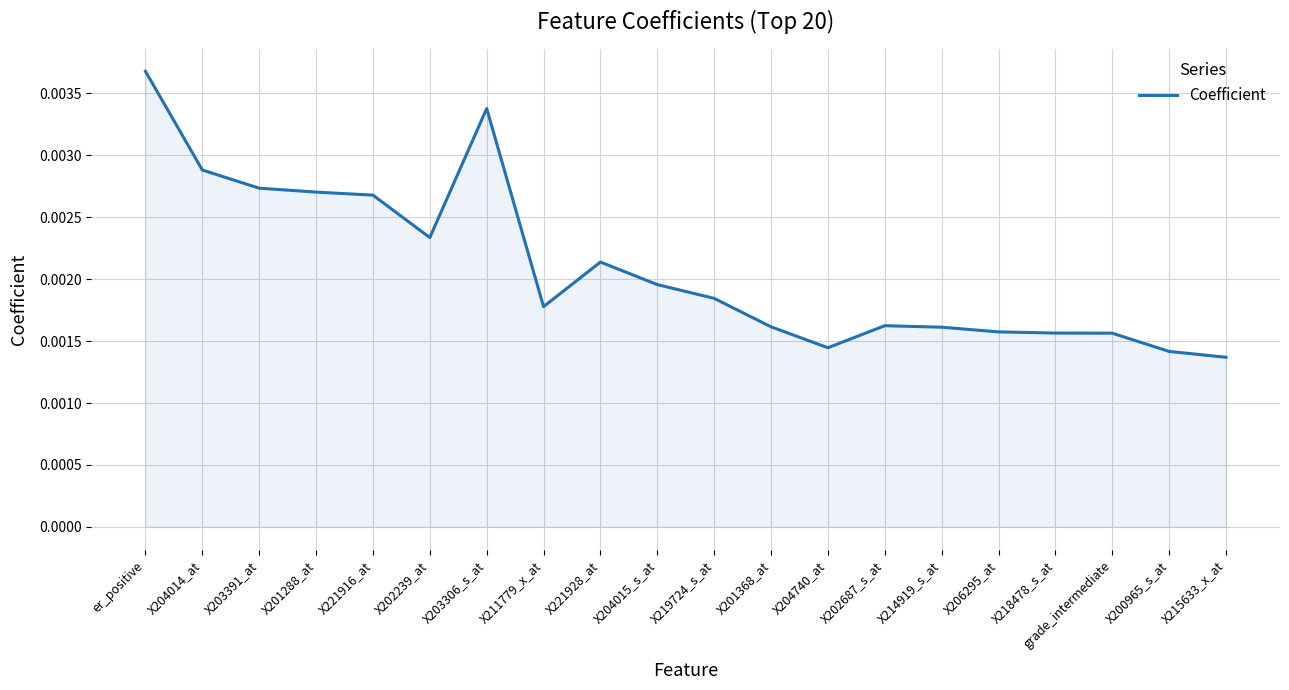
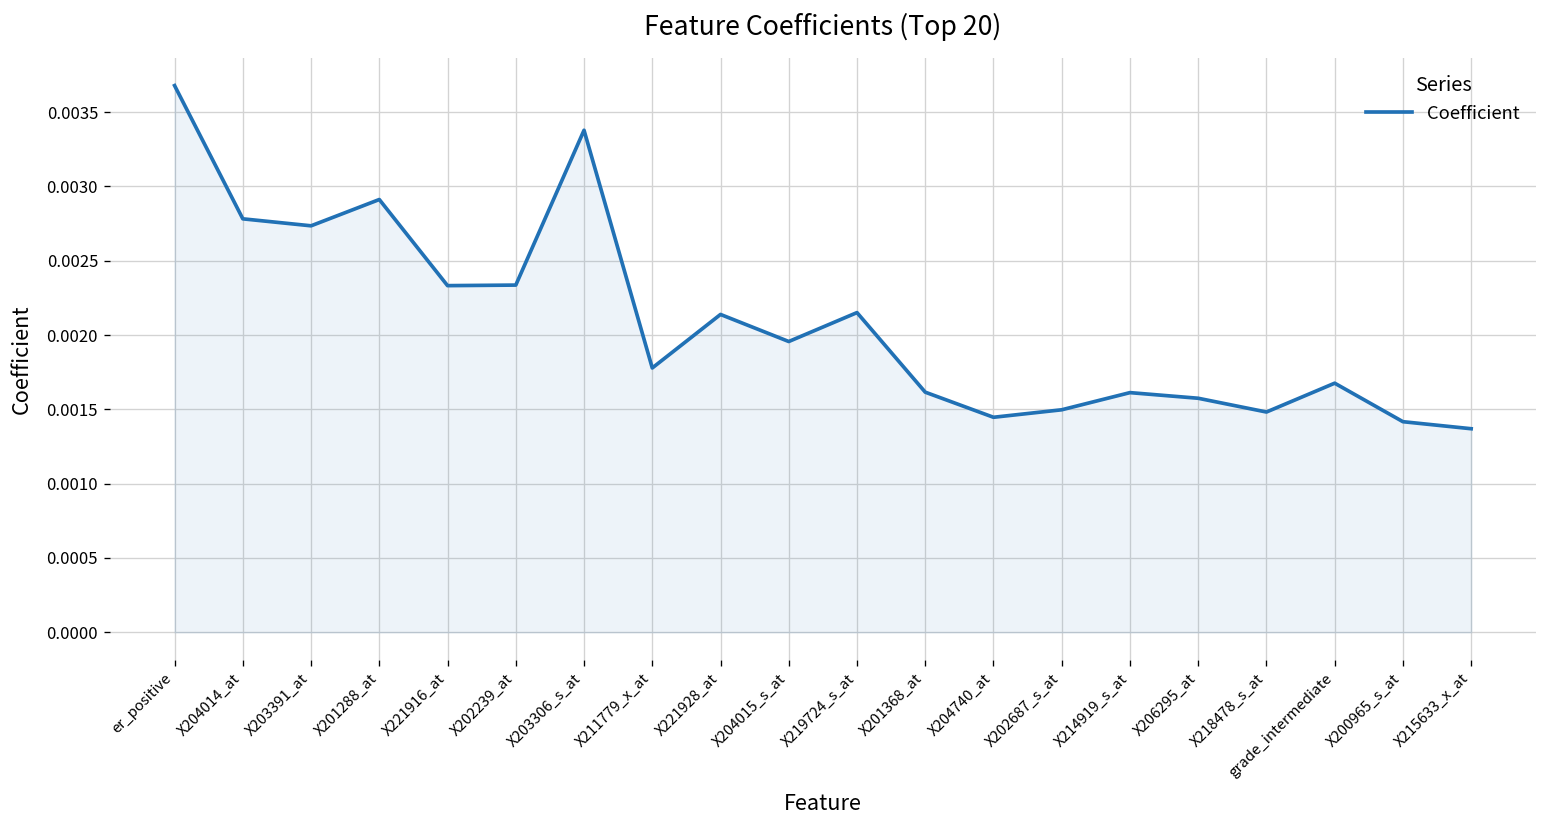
  {
    "er_positive": 0.00368,
-   "X204014_at": 0.00288,
+   "X204014_at": 0.00278,
    "X203391_at": 0.00274,
-   "X201288_at": 0.00270,
-   "X221916_at": 0.00268,
+   "X201288_at": 0.00291,
+   "X221916_at": 0.00233,
    "X202239_at": 0.00234,
    "X203306_s_at": 0.00338,
    "X211779_x_at": 0.00178,
    "X221928_at": 0.00214,
    "X204015_s_at": 0.00196,
-   "X219724_s_at": 0.00185,
+   "X219724_s_at": 0.00215,
    "X201368_at": 0.00162,
    "X204740_at": 0.00145,
-   "X202687_s_at": 0.00162,
+   "X202687_s_at": 0.00150,
    "X214919_s_at": 0.00161,
    "X206295_at": 0.00157,
-   "X218478_s_at": 0.00157,
-   "grade_intermediate": 0.00156,
+   "X218478_s_at": 0.00148,
+   "grade_intermediate": 0.00168,
    "X200965_s_at": 0.00142,
    "X215633_x_at": 0.00137
  }
